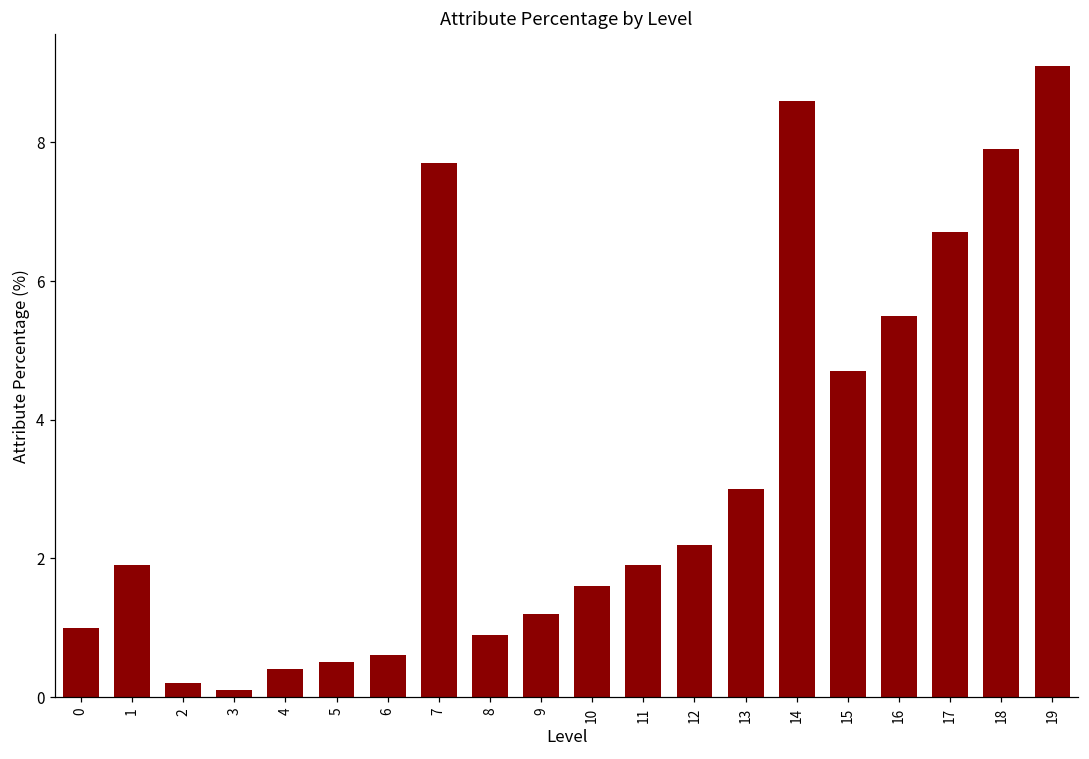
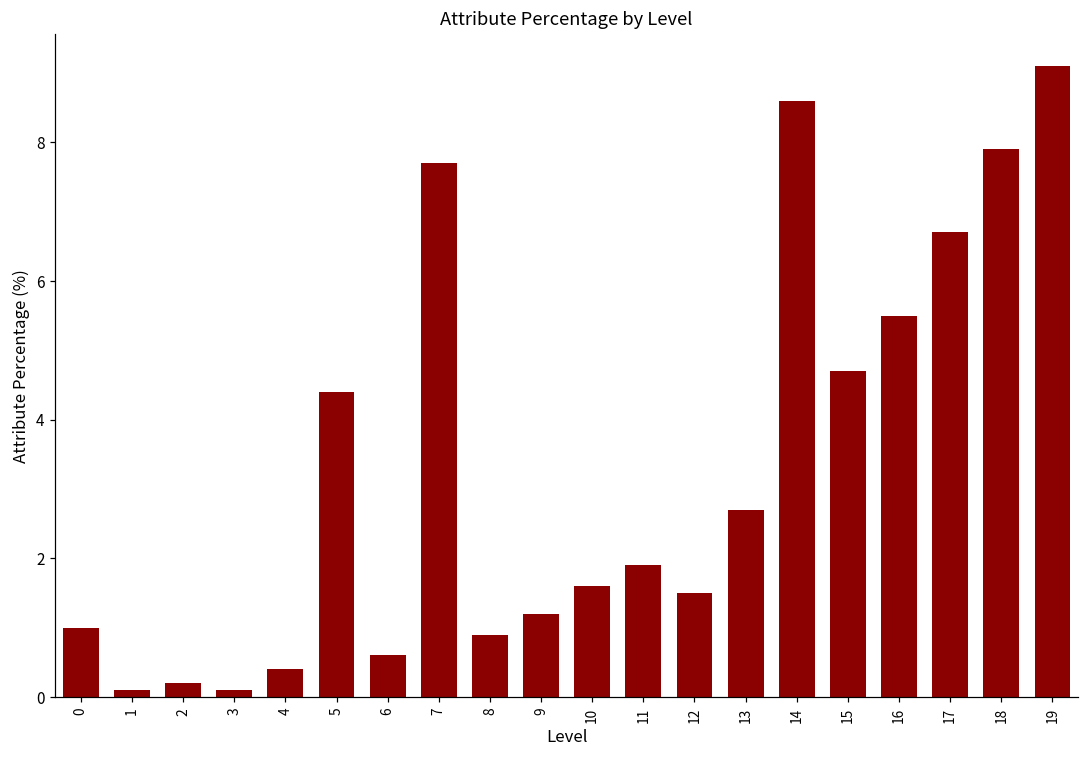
  {
    "0": 1.0,
-   "1": 1.9,
+   "1": 0.1,
    "2": 0.2,
    "3": 0.1,
    "4": 0.4,
-   "5": 0.5,
+   "5": 4.4,
    "6": 0.6,
    "7": 7.7,
    "8": 0.9,
    "9": 1.2,
    "10": 1.6,
    "11": 1.9,
-   "12": 2.2,
-   "13": 3.0,
+   "12": 1.5,
+   "13": 2.7,
    "14": 8.6,
    "15": 4.7,
    "16": 5.5,
    "17": 6.7,
    "18": 7.9,
    "19": 9.1
  }
